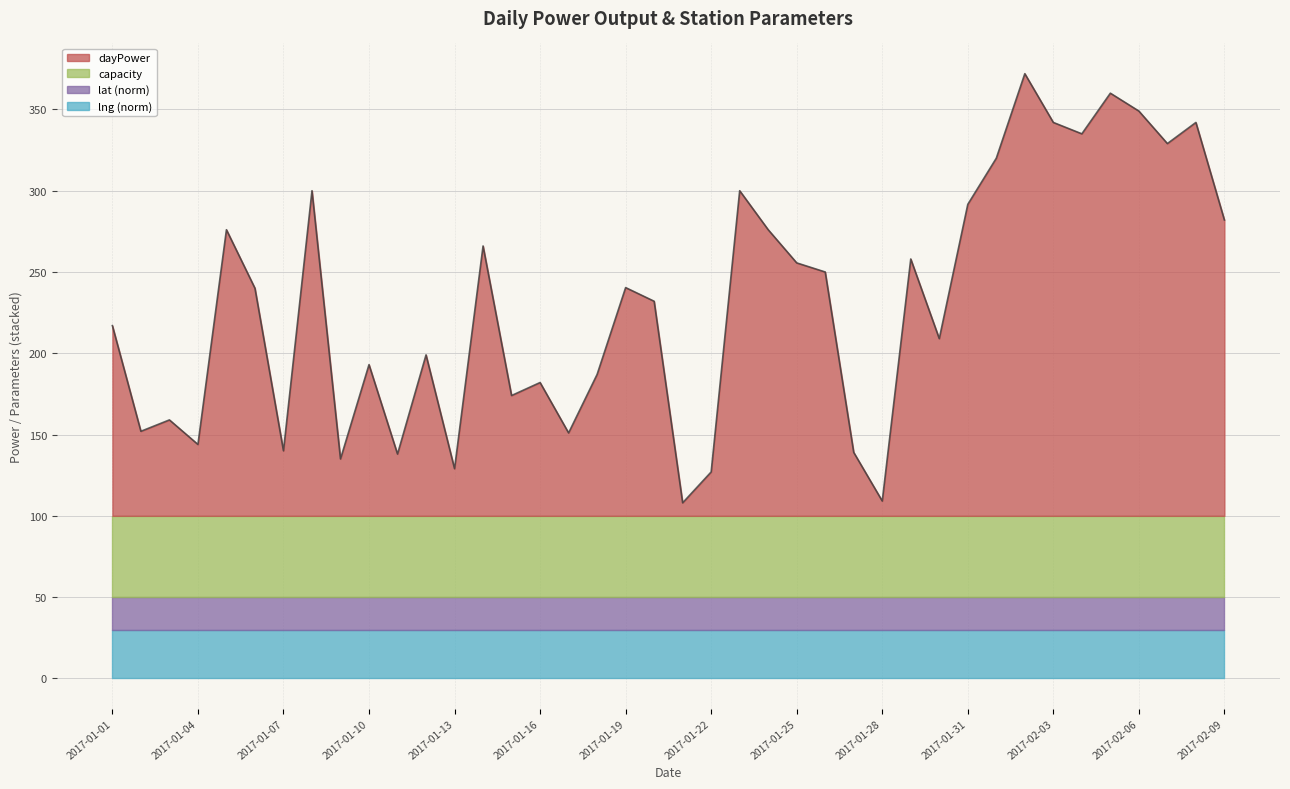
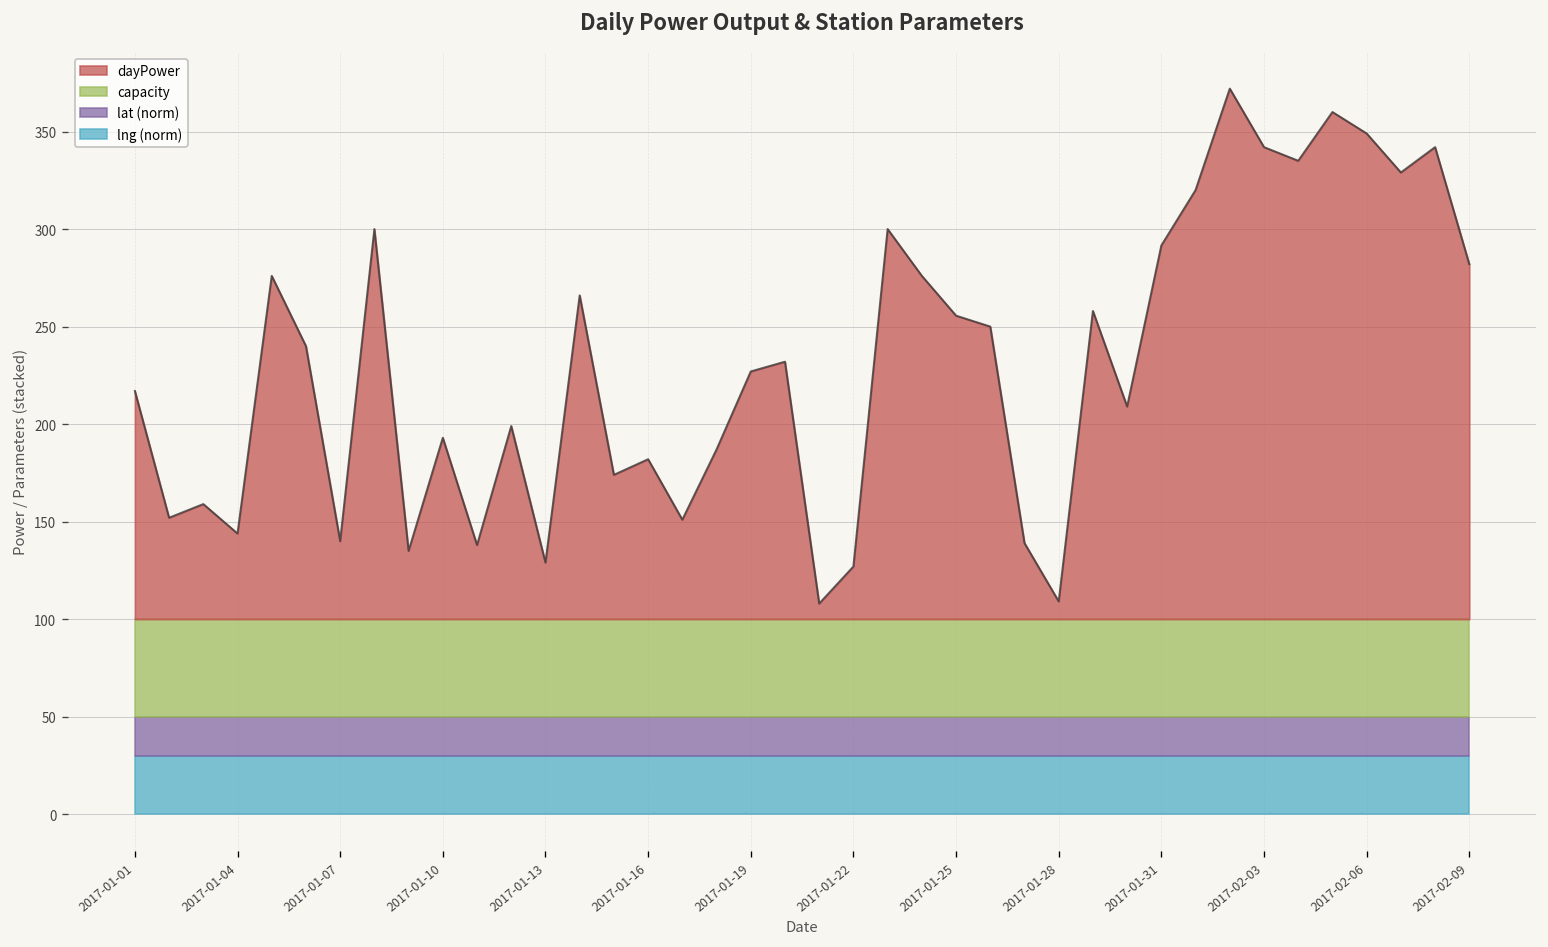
  {
    "dayPower": {
      "2017-01-01": 217,
      "2017-01-04": 144,
      "2017-01-07": 140,
      "2017-01-10": 193,
      "2017-01-13": 129,
      "2017-01-16": 182,
-     "2017-01-19": 240,
+     "2017-01-19": 227,
      "2017-01-22": 127,
      "2017-01-25": 256,
      "2017-01-28": 109,
      "2017-01-31": 292,
      "2017-02-03": 342,
      "2017-02-06": 349,
      "2017-02-09": 282
    },
    "lng (norm)": {
      "2017-01-01": 30,
      "2017-01-04": 30,
      "2017-01-07": 30,
      "2017-01-10": 30,
      "2017-01-13": 30,
      "2017-01-16": 30,
      "2017-01-19": 30,
      "2017-01-22": 30,
      "2017-01-25": 30,
      "2017-01-28": 30,
      "2017-01-31": 30,
      "2017-02-03": 30,
      "2017-02-06": 30,
      "2017-02-09": 30
    },
    "capacity": {
      "2017-01-01": 50,
      "2017-01-04": 50,
      "2017-01-07": 50,
      "2017-01-10": 50,
      "2017-01-13": 50,
      "2017-01-16": 50,
      "2017-01-19": 50,
      "2017-01-22": 50,
      "2017-01-25": 50,
      "2017-01-28": 50,
      "2017-01-31": 50,
      "2017-02-03": 50,
      "2017-02-06": 50,
      "2017-02-09": 50
    }
  }
